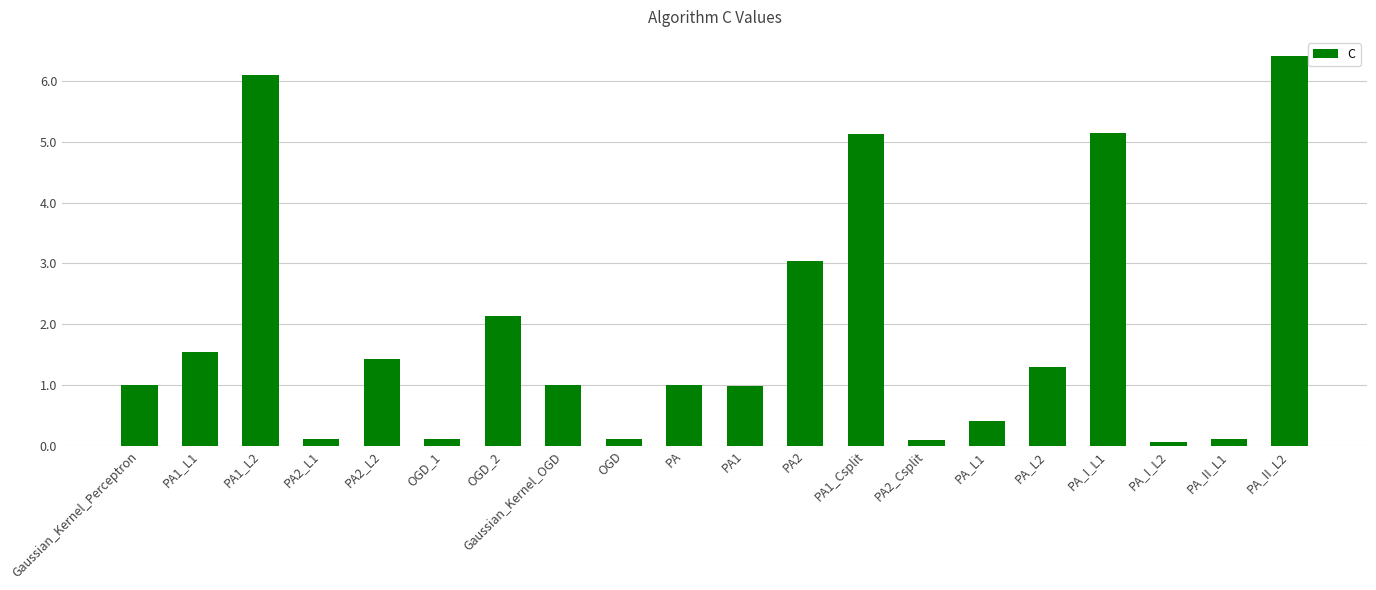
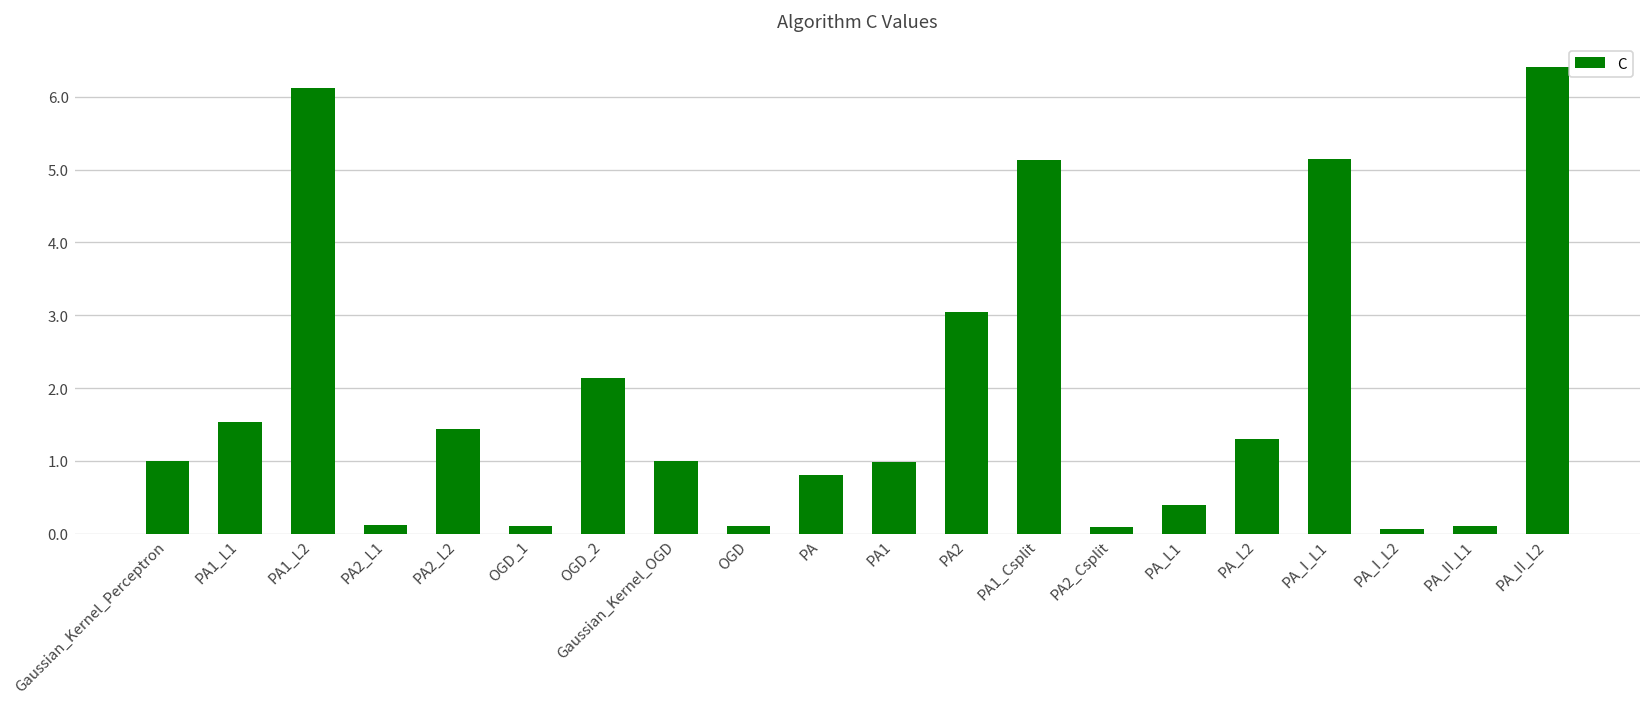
  {
    "Gaussian_Kernel_Perceptron": 1.0,
    "PA1_L1": 1.5,
    "PA1_L2": 6.1,
    "PA2_L1": 0.1,
    "PA2_L2": 1.4,
    "OGD_1": 0.1,
    "OGD_2": 2.1,
    "Gaussian_Kernel_OGD": 1.0,
    "OGD": 0.1,
-   "PA": 1.0,
+   "PA": 0.8,
    "PA1": 1.0,
    "PA2": 3.0,
    "PA1_Csplit": 5.1,
    "PA2_Csplit": 0.1,
    "PA_L1": 0.4,
    "PA_L2": 1.3,
    "PA_I_L1": 5.1,
    "PA_I_L2": 0.1,
    "PA_II_L1": 0.1,
    "PA_II_L2": 6.4
  }
